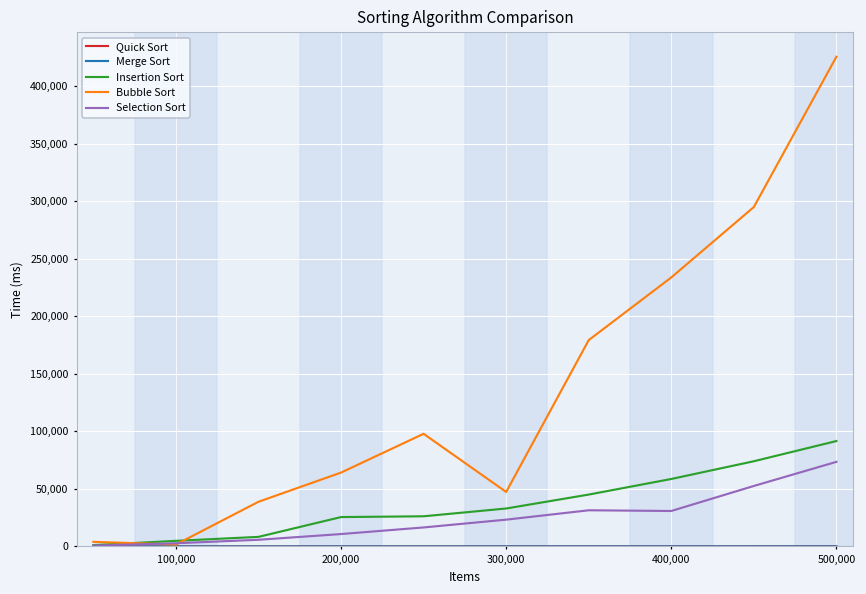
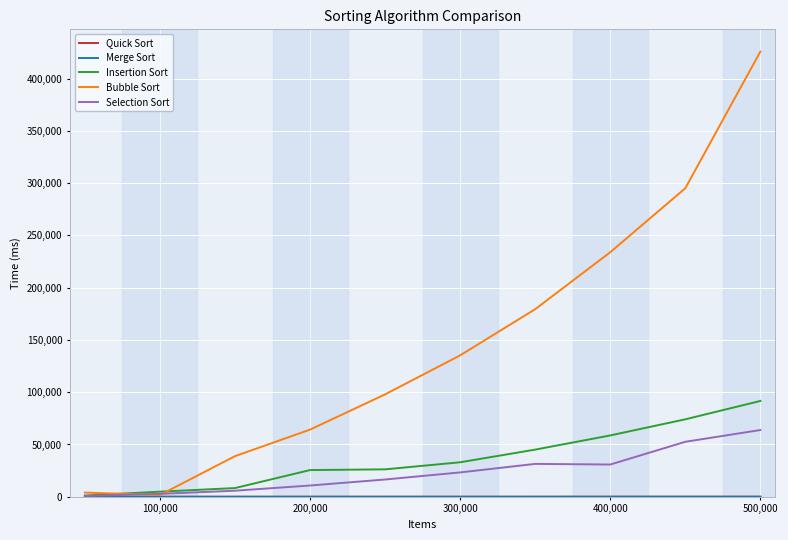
  {
    "Merge Sort": {
      "200,000": "0",
      "300,000": "0",
      "400,000": "0",
      "500,000": "0"
    },
    "Insertion Sort": {
      "200,000": "26,000",
      "300,000": "33,000",
      "400,000": "59,000",
      "500,000": "92,000"
    },
    "Bubble Sort": {
      "200,000": "64,000",
-     "300,000": "47,000",
+     "300,000": "135,000",
      "400,000": "234,000",
      "500,000": "426,000"
    },
    "Selection Sort": {
      "200,000": "11,000",
      "300,000": "23,000",
      "400,000": "31,000",
-     "500,000": "74,000"
+     "500,000": "64,000"
    }
  }
